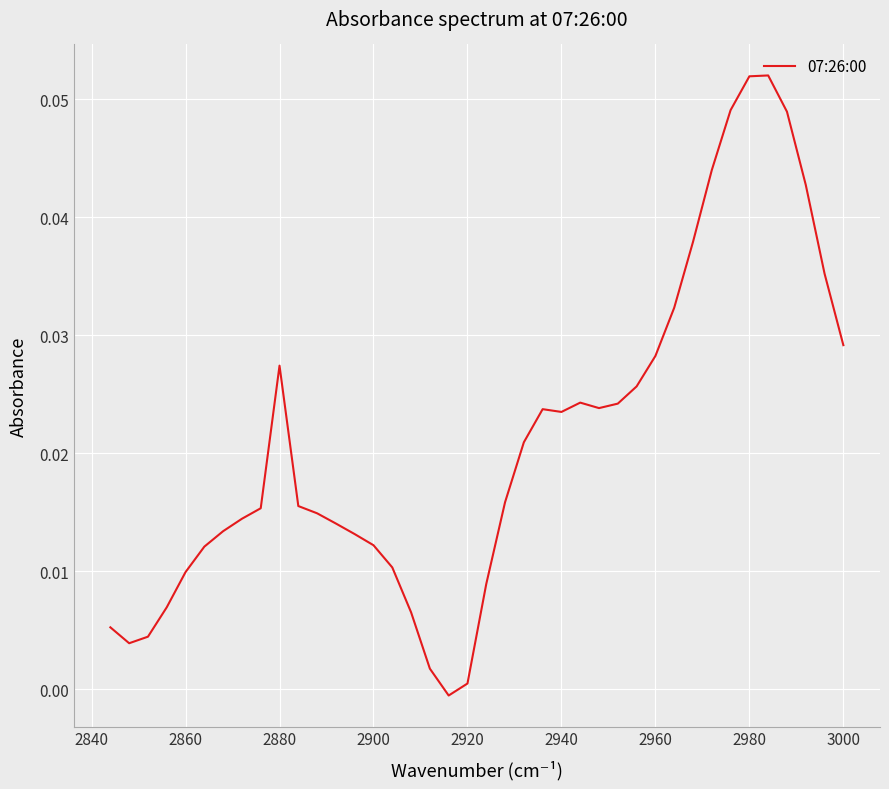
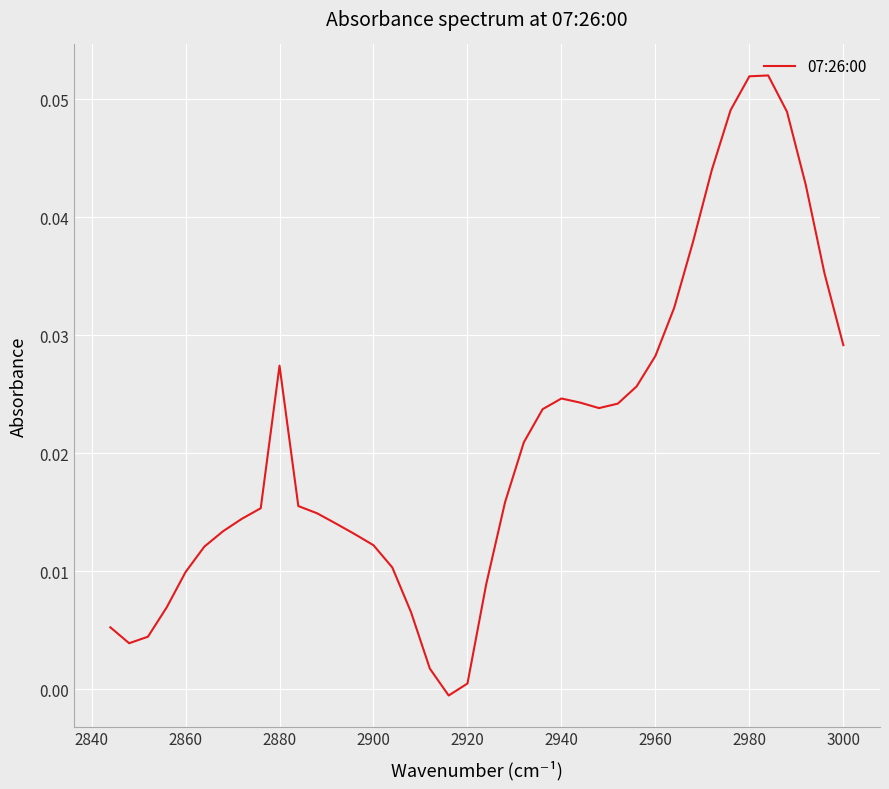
  {
    "2860": 0.0099,
    "2880": 0.0274,
    "2900": 0.0122,
    "2920": 0.0005,
-   "2940": 0.0235,
+   "2940": 0.0246,
    "2960": 0.0283,
    "2980": 0.0519,
    "3000": 0.0292
  }
